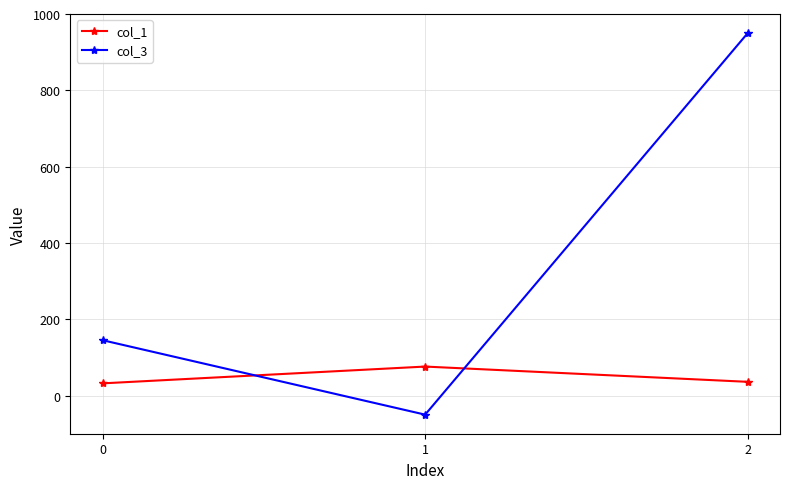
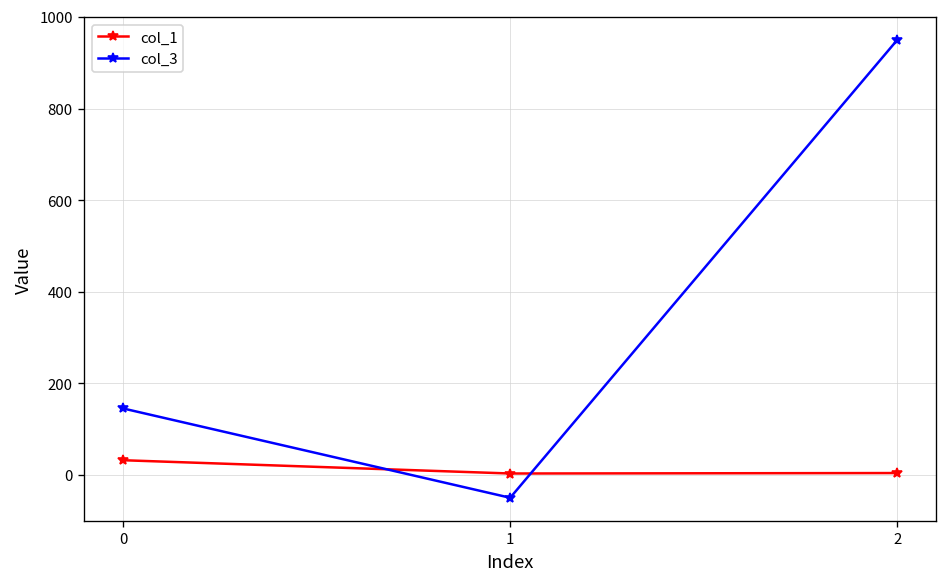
  {
    "col_1": {
      "0": 30,
-     "1": 80,
-     "2": 40
+     "1": 0,
+     "2": 0
    },
    "col_3": {
      "0": 150,
      "1": -50,
      "2": 950
    }
  }
